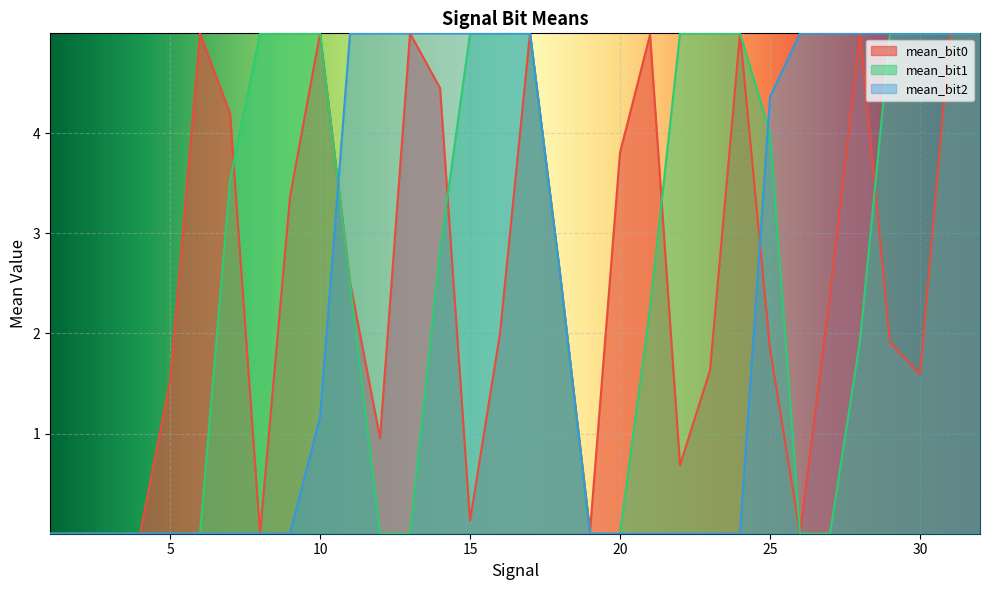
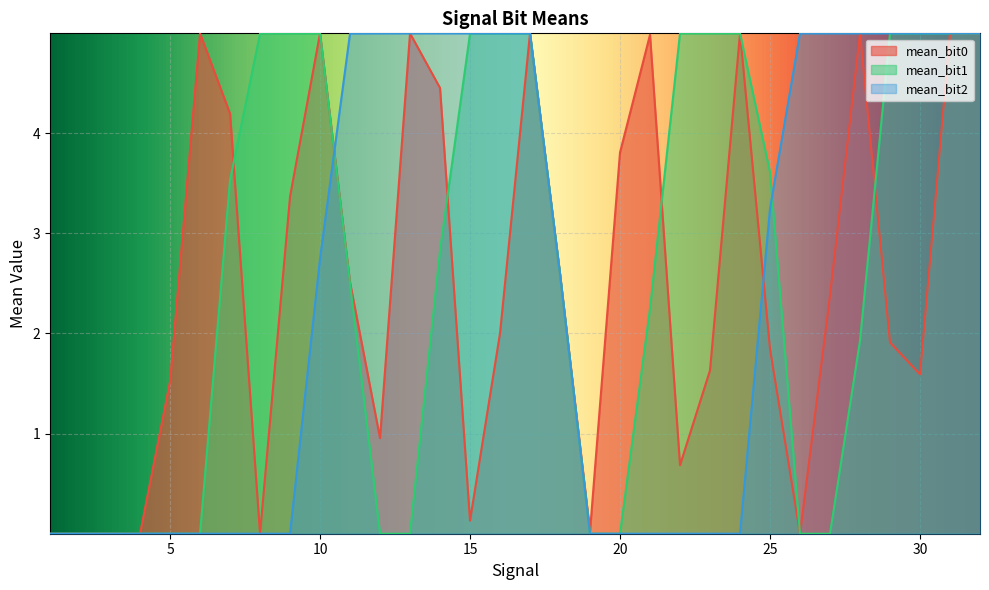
  {
    "mean_bit0": {
      "5": 1.52,
      "15": 0.13,
      "20": 3.81,
      "25": 1.85,
      "30": 1.59
    },
    "mean_bit1": {
-     "25": 4.00
+     "25": 3.61
    },
    "mean_bit2": {
-     "10": 1.16,
-     "25": 4.36
+     "10": 2.75,
+     "25": 3.25
    }
  }
